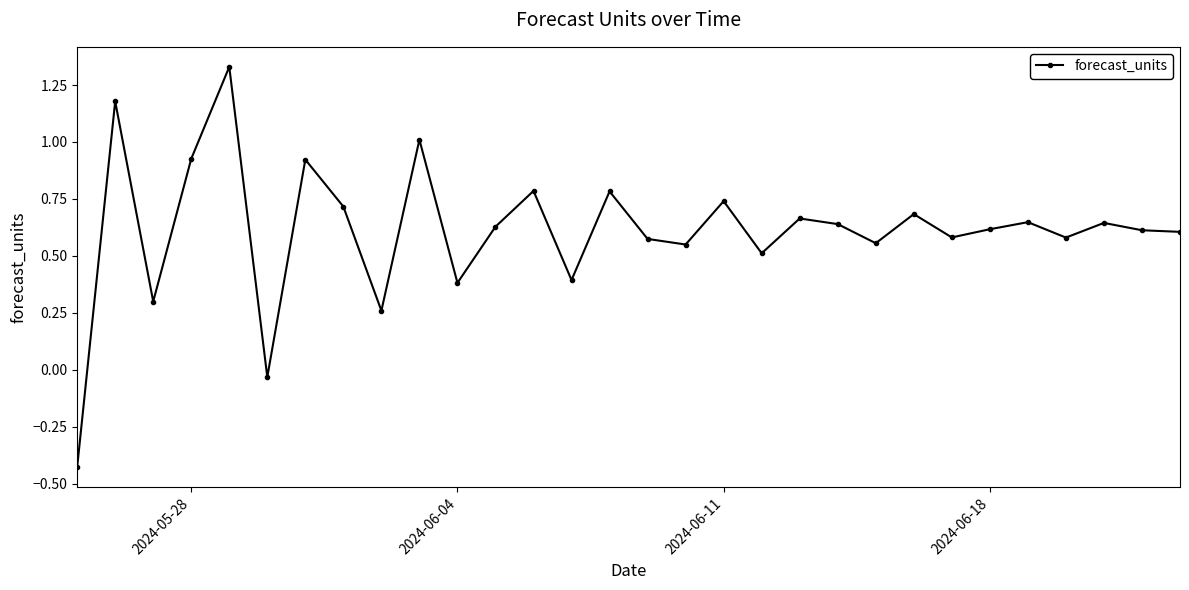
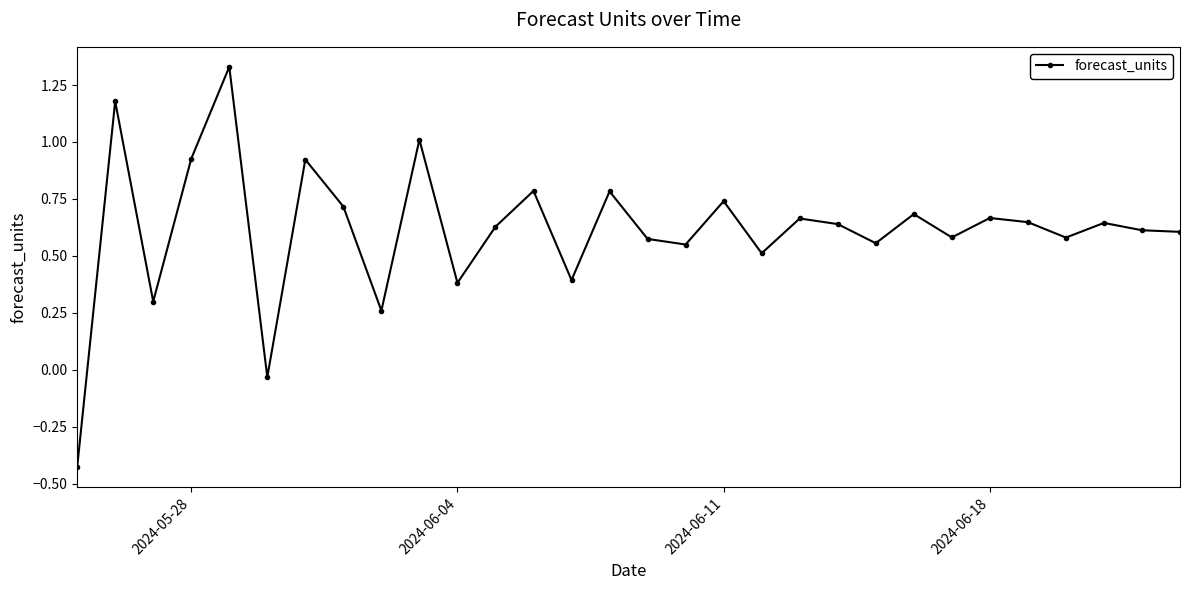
  {
    "2024-05-28": 0.93,
    "2024-06-04": 0.38,
    "2024-06-11": 0.74,
-   "2024-06-18": 0.62
+   "2024-06-18": 0.67
  }
